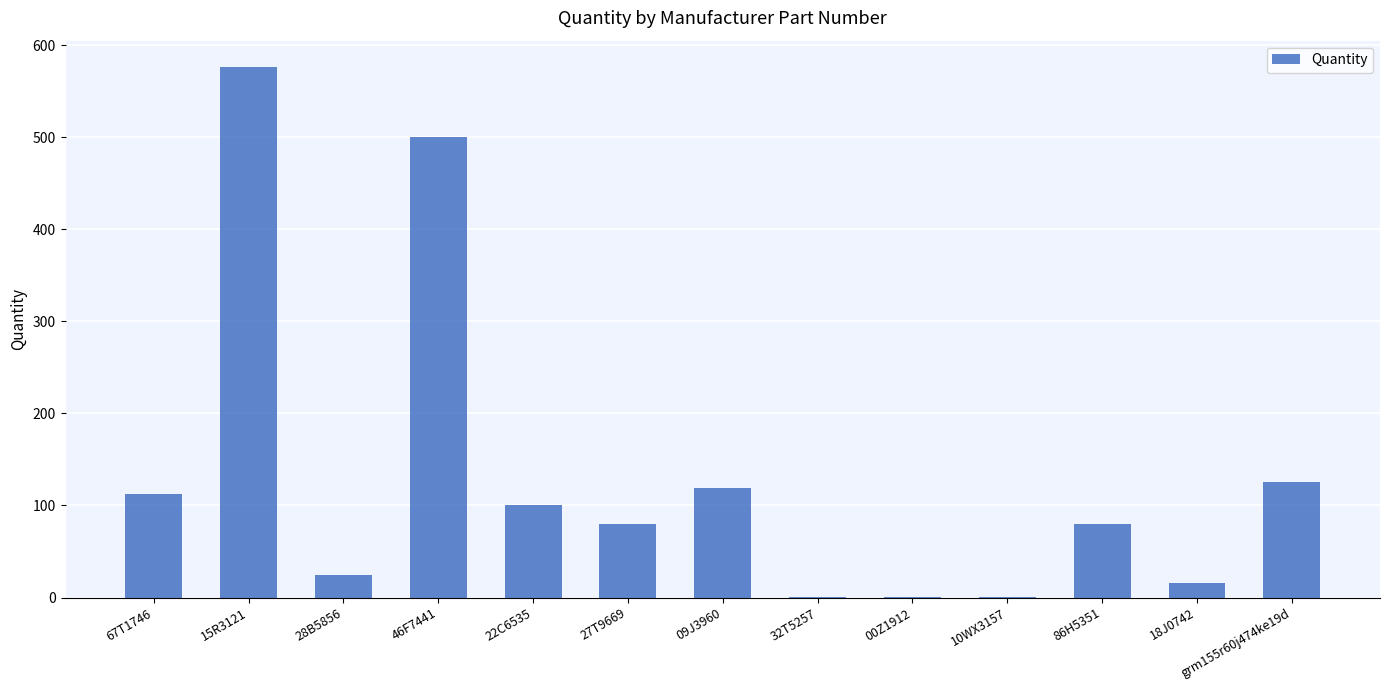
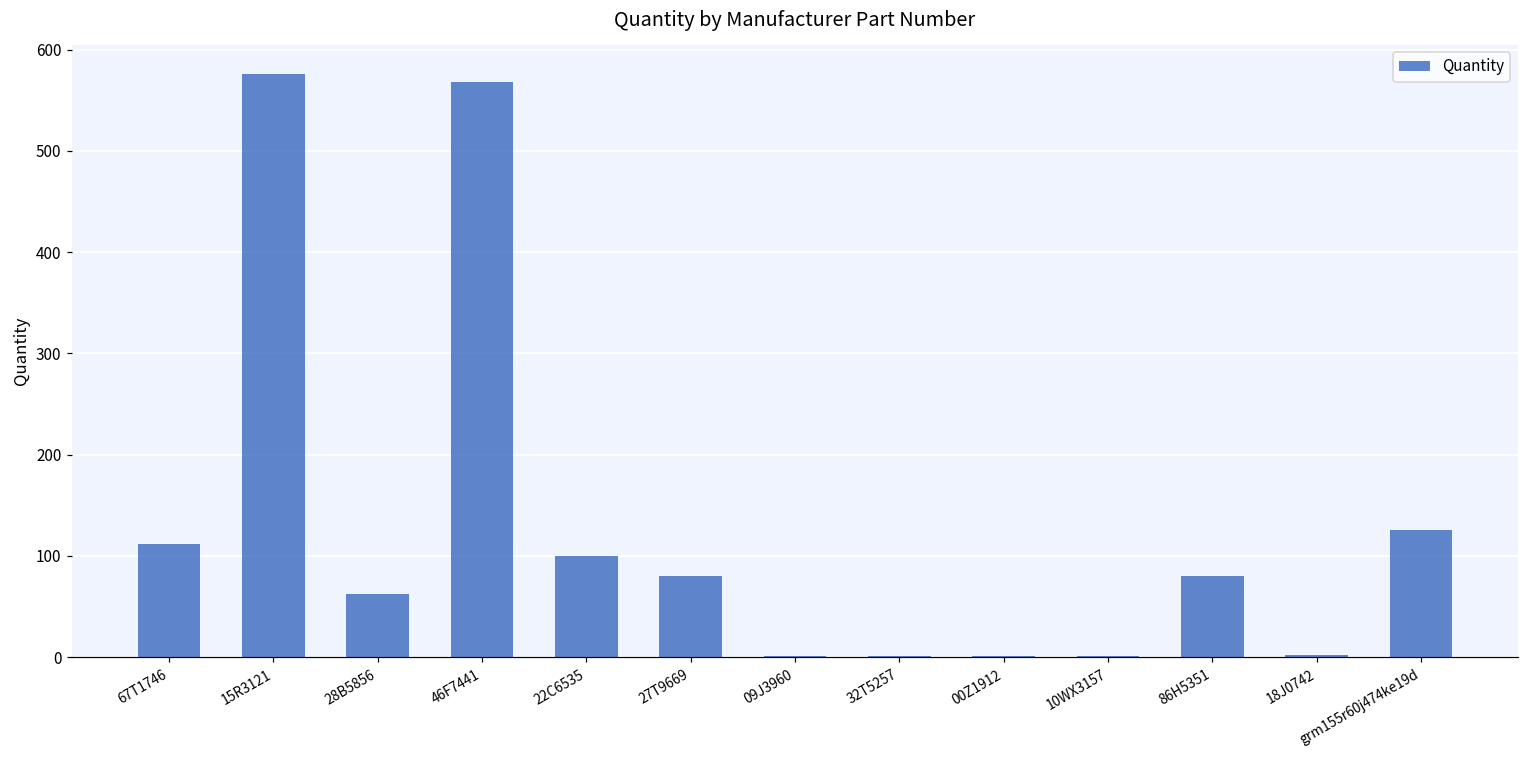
  {
    "67T1746": 110,
    "15R3121": 580,
-   "28B5856": 30,
-   "46F7441": 500,
+   "28B5856": 60,
+   "46F7441": 570,
    "22C6535": 100,
    "27T9669": 80,
-   "09J3960": 120,
+   "09J3960": 0,
    "86H5351": 80,
-   "18J0742": 20,
+   "18J0742": 0,
    "grm155r60j474ke19d": 130
  }
